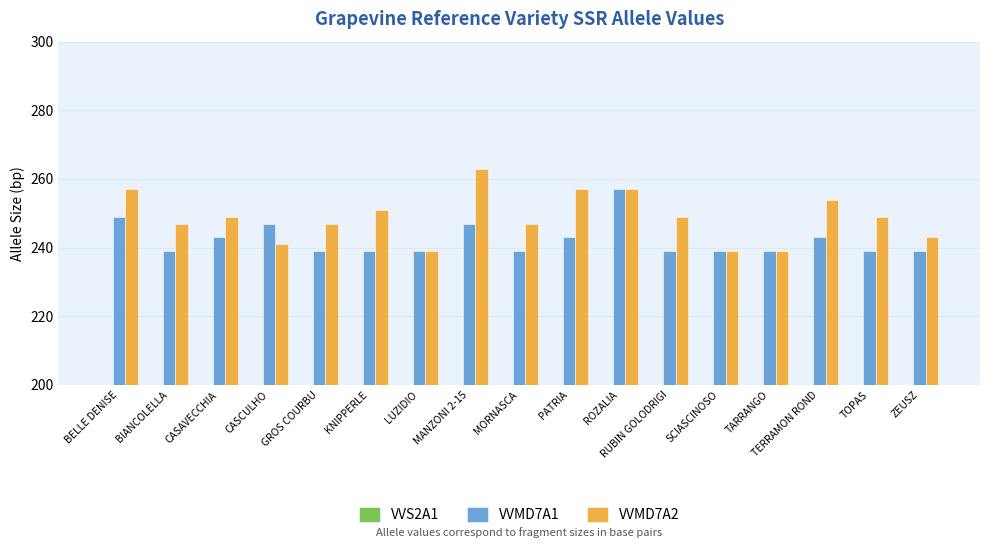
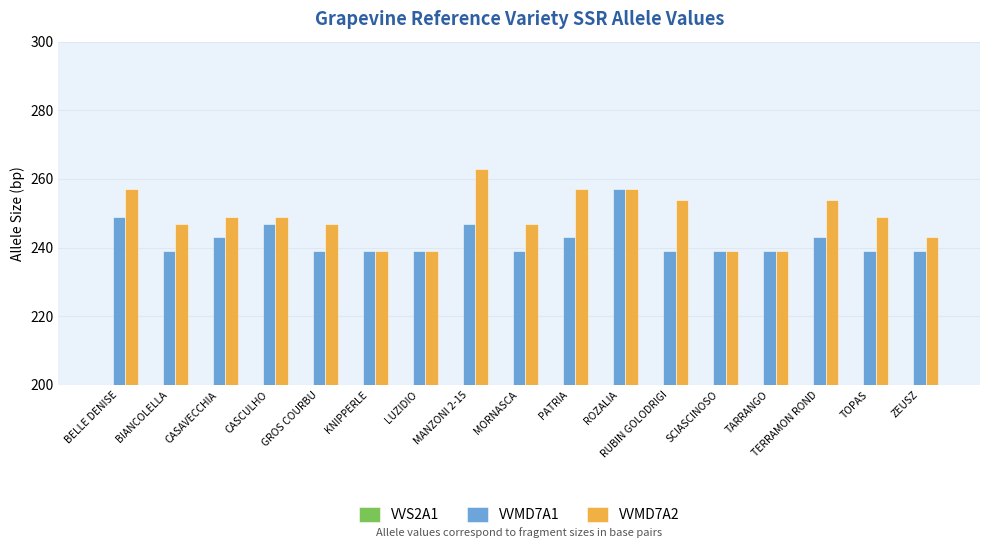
  {
    "VVMD7A1": {
      "BELLE DENISE": 249,
      "BIANCOLELLA": 239,
      "CASAVECCHIA": 243,
      "CASCULHO": 247,
      "GROS COURBU": 239,
      "KNIPPERLE": 239,
      "LUZIDIO": 239,
      "MANZONI 2-15": 247,
      "MORNASCA": 239,
      "PATRIA": 243,
      "ROZALIA": 257,
      "RUBIN GOLODRIGI": 239,
      "SCIASCINOSO": 239,
      "TARRANGO": 239,
      "TERRAMON ROND": 243,
      "TOPAS": 239,
      "ZEUSZ": 239
    },
    "VVMD7A2": {
      "BELLE DENISE": 257,
      "BIANCOLELLA": 247,
      "CASAVECCHIA": 249,
-     "CASCULHO": 241,
+     "CASCULHO": 249,
      "GROS COURBU": 247,
-     "KNIPPERLE": 251,
+     "KNIPPERLE": 239,
      "LUZIDIO": 239,
      "MANZONI 2-15": 263,
      "MORNASCA": 247,
      "PATRIA": 257,
      "ROZALIA": 257,
-     "RUBIN GOLODRIGI": 249,
+     "RUBIN GOLODRIGI": 254,
      "SCIASCINOSO": 239,
      "TARRANGO": 239,
      "TERRAMON ROND": 254,
      "TOPAS": 249,
      "ZEUSZ": 243
    }
  }
